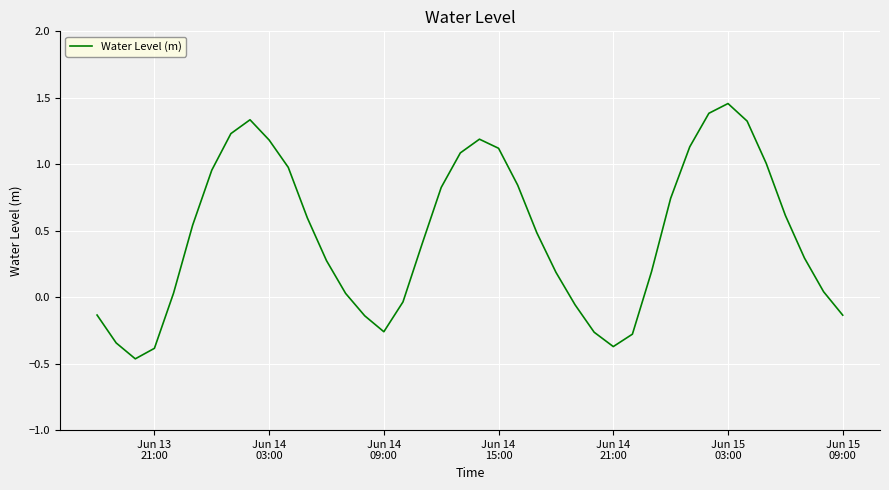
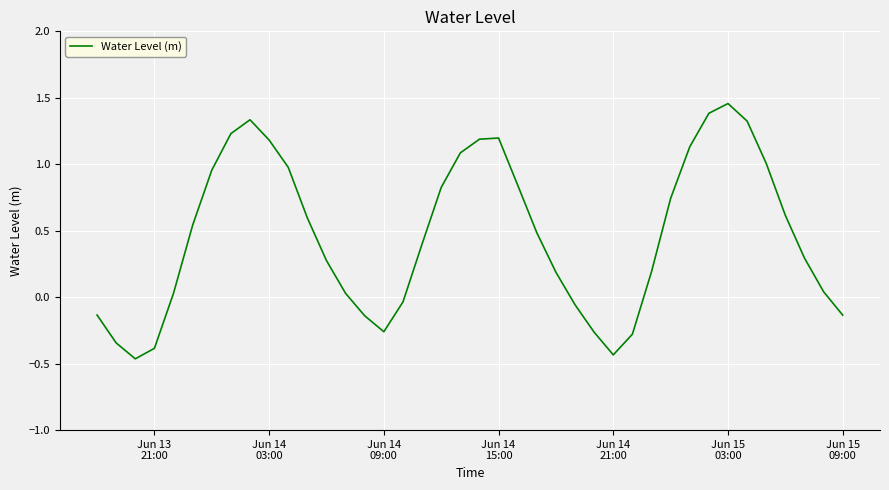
  {
    "Jun 13 21:00": -0.38,
    "Jun 14 03:00": 1.18,
    "Jun 14 09:00": -0.26,
-   "Jun 14 15:00": 1.12,
-   "Jun 14 21:00": -0.37,
+   "Jun 14 15:00": 1.20,
+   "Jun 14 21:00": -0.43,
    "Jun 15 03:00": 1.46,
    "Jun 15 09:00": -0.14
  }
